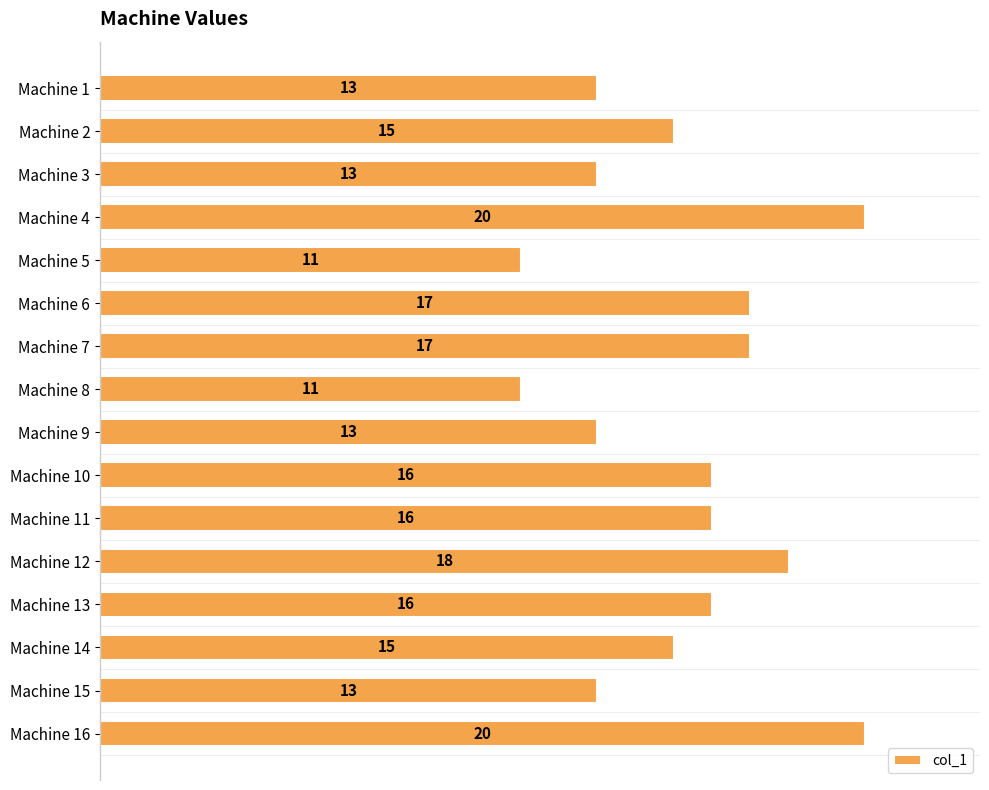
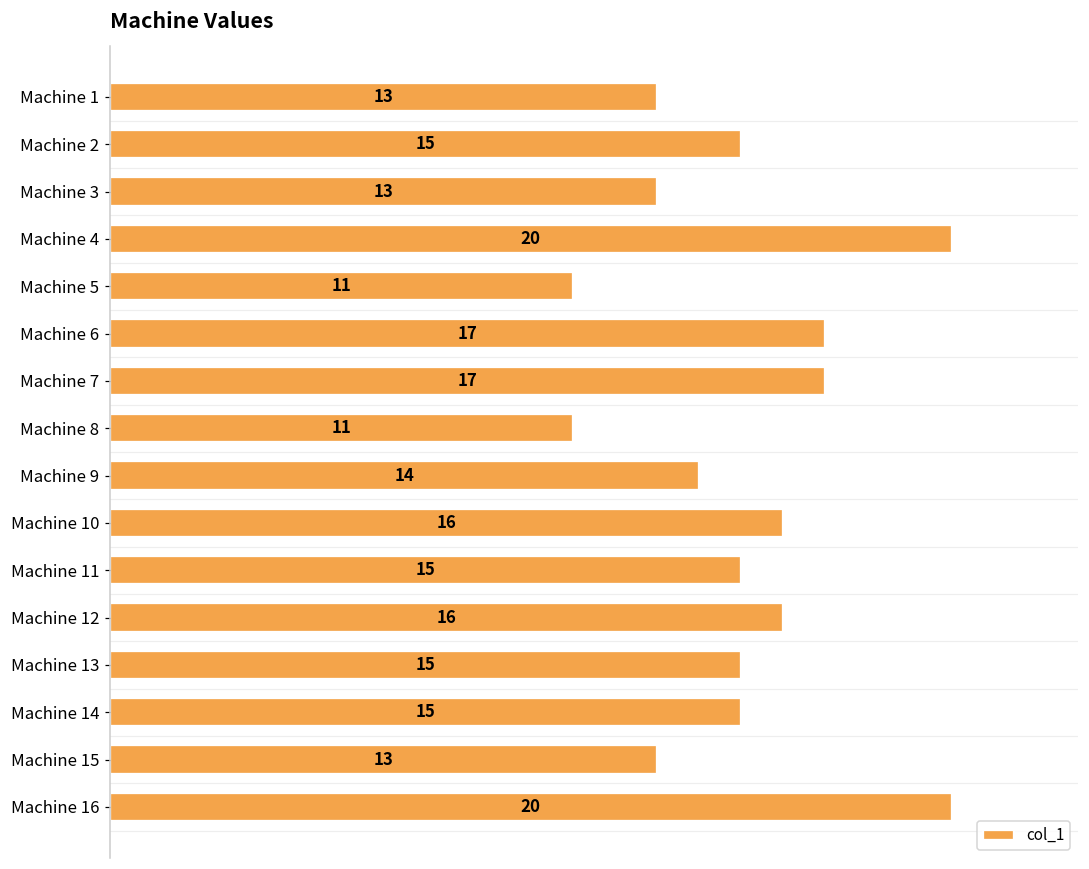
  {
    "Machine 1": 13,
    "Machine 2": 15,
    "Machine 3": 13,
    "Machine 4": 20,
    "Machine 5": 11,
    "Machine 6": 17,
    "Machine 7": 17,
    "Machine 8": 11,
-   "Machine 9": 13,
+   "Machine 9": 14,
    "Machine 10": 16,
-   "Machine 11": 16,
-   "Machine 12": 18,
-   "Machine 13": 16,
+   "Machine 11": 15,
+   "Machine 12": 16,
+   "Machine 13": 15,
    "Machine 14": 15,
    "Machine 15": 13,
    "Machine 16": 20
  }
